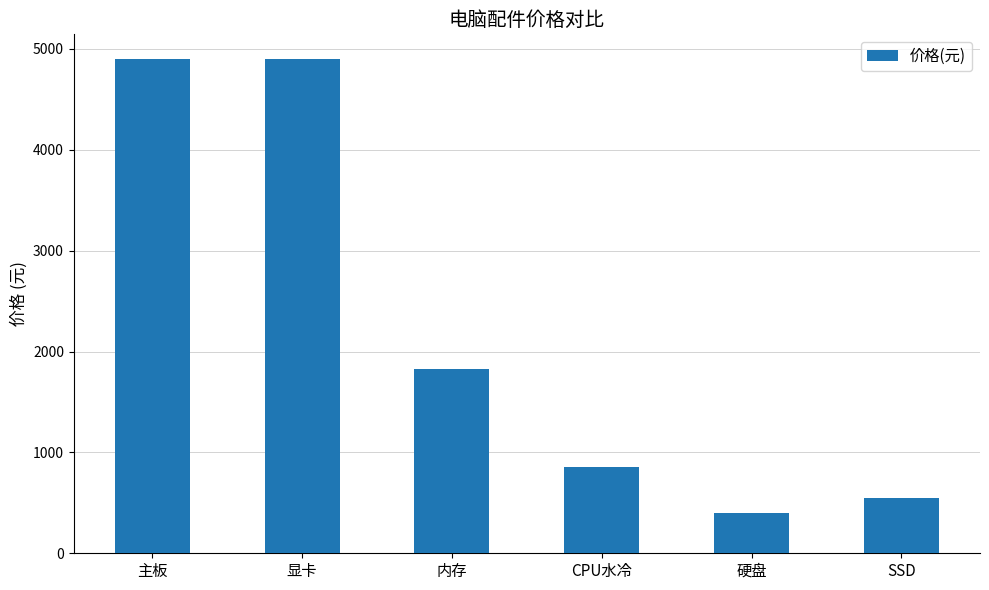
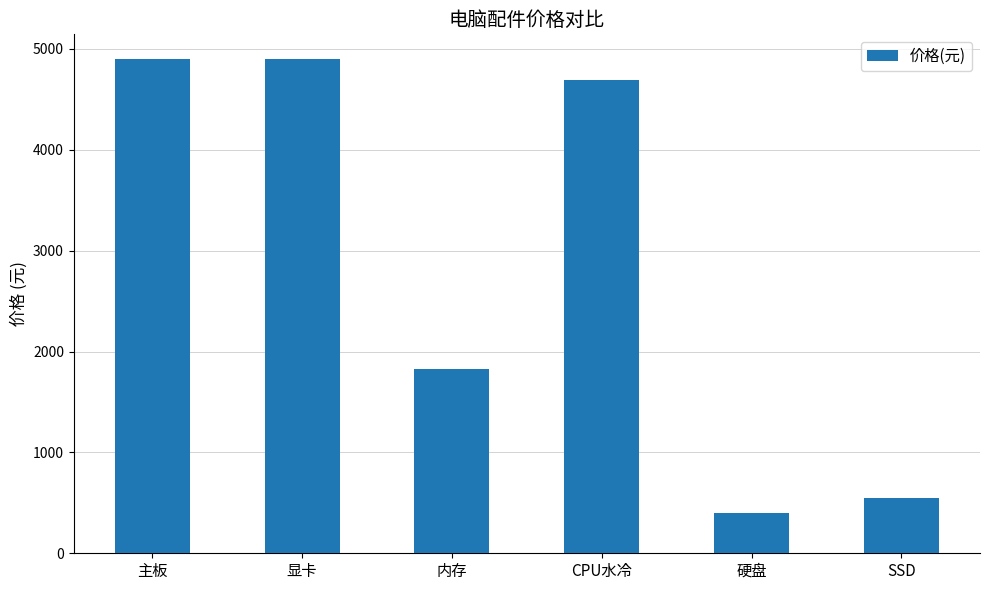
  {
    "主板": 4900,
    "显卡": 4900,
    "内存": 1830,
-   "CPU水冷": 860,
+   "CPU水冷": 4690,
    "硬盘": 400,
    "SSD": 550
  }
